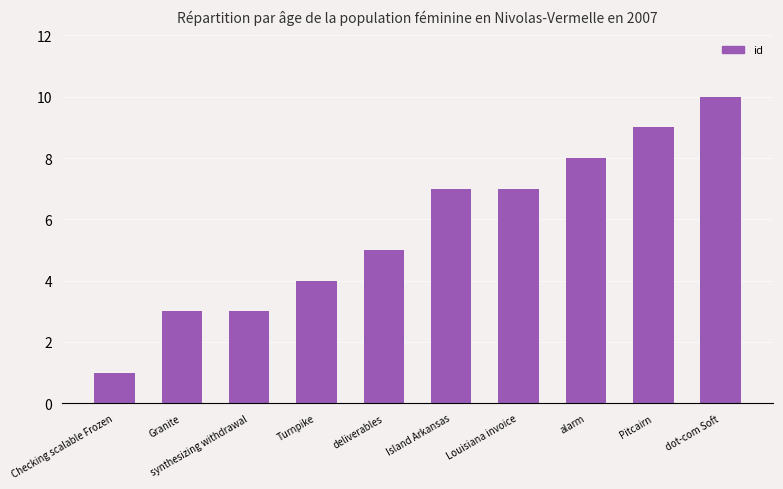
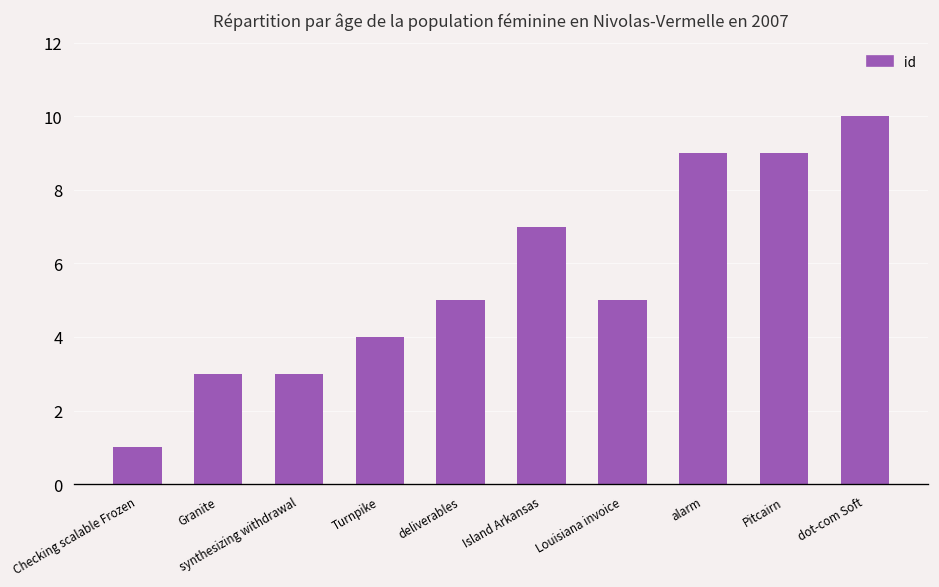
  {
    "Checking scalable Frozen": 1,
    "Granite": 3,
    "synthesizing withdrawal": 3,
    "Turnpike": 4,
    "deliverables": 5,
    "Island Arkansas": 7,
-   "Louisiana invoice": 7,
-   "alarm": 8,
+   "Louisiana invoice": 5,
+   "alarm": 9,
    "Pitcairn": 9,
    "dot-com Soft": 10
  }
